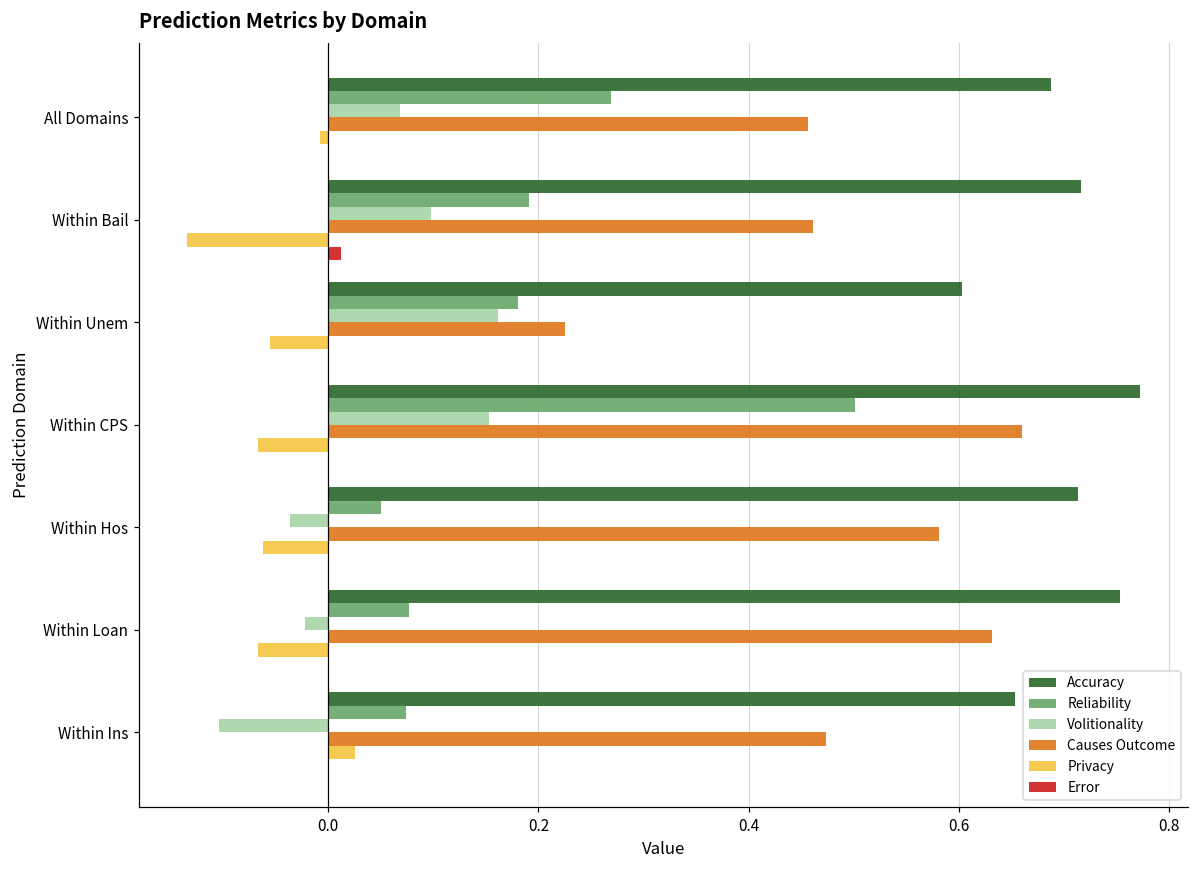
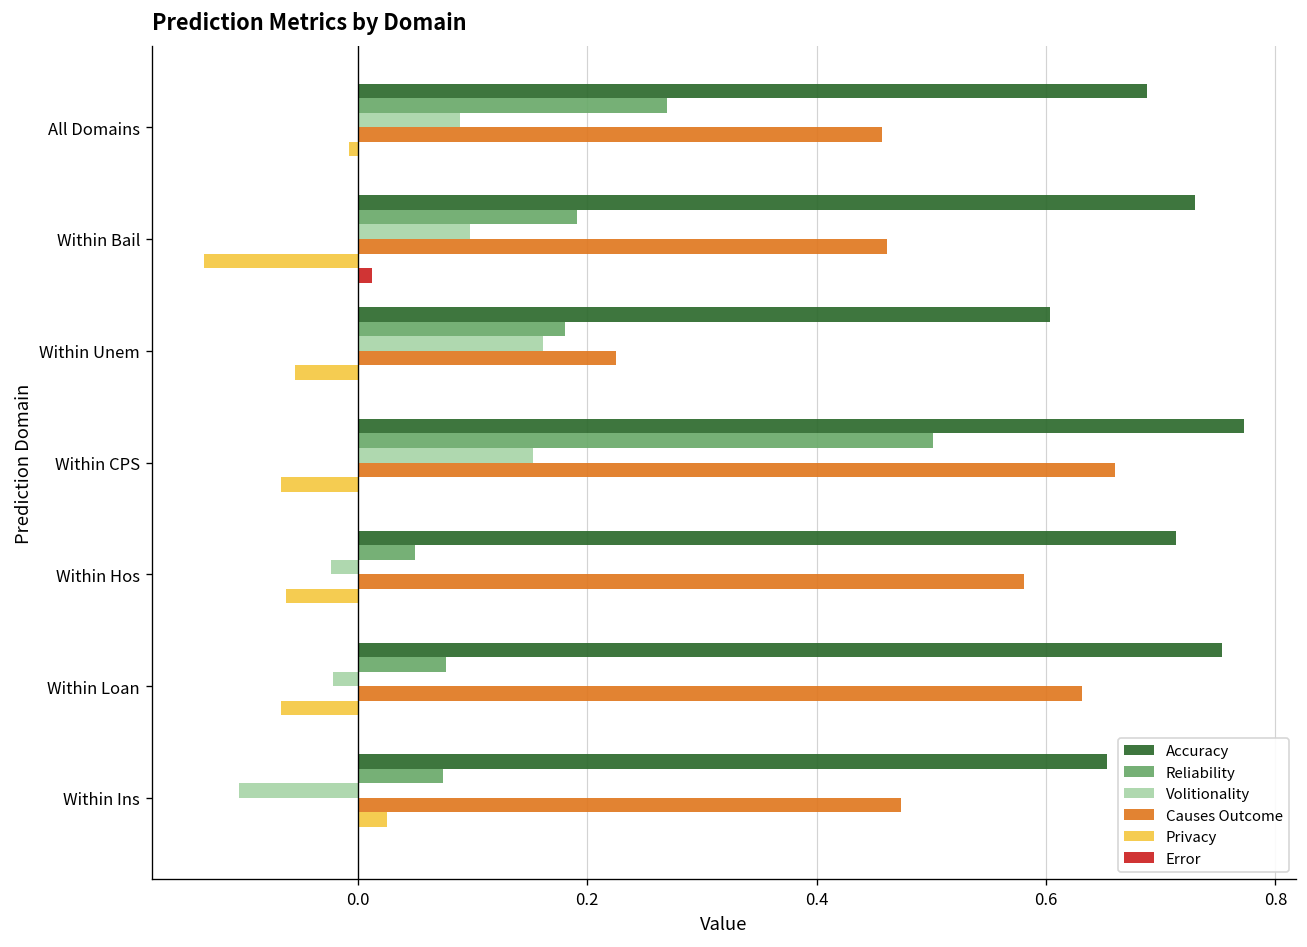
  {
    "Accuracy": {
      "All Domains": 0.69,
-     "Within Bail": 0.72,
+     "Within Bail": 0.73,
      "Within Unem": 0.60,
      "Within CPS": 0.77,
      "Within Hos": 0.71,
      "Within Loan": 0.75,
      "Within Ins": 0.65
    },
    "Reliability": {
      "All Domains": 0.27,
      "Within Bail": 0.19,
      "Within Unem": 0.18,
      "Within CPS": 0.50,
      "Within Hos": 0.05,
      "Within Loan": 0.08,
      "Within Ins": 0.07
    },
    "Volitionality": {
-     "All Domains": 0.07,
+     "All Domains": 0.09,
      "Within Bail": 0.10,
      "Within Unem": 0.16,
      "Within CPS": 0.15,
-     "Within Hos": -0.04,
+     "Within Hos": -0.02,
      "Within Loan": -0.02,
      "Within Ins": -0.10
    },
    "Causes Outcome": {
      "All Domains": 0.46,
      "Within Bail": 0.46,
      "Within Unem": 0.22,
      "Within CPS": 0.66,
      "Within Hos": 0.58,
      "Within Loan": 0.63,
      "Within Ins": 0.47
    },
    "Privacy": {
      "All Domains": -0.01,
      "Within Bail": -0.13,
      "Within Unem": -0.05,
      "Within CPS": -0.07,
      "Within Hos": -0.06,
      "Within Loan": -0.07,
      "Within Ins": 0.03
    },
    "Error": {
      "Within Bail": 0.01
    }
  }
